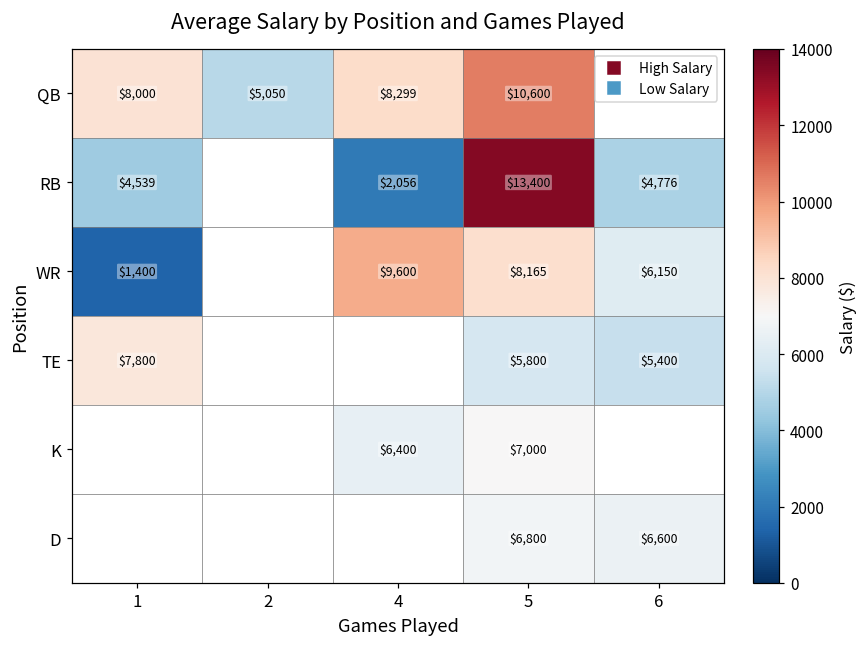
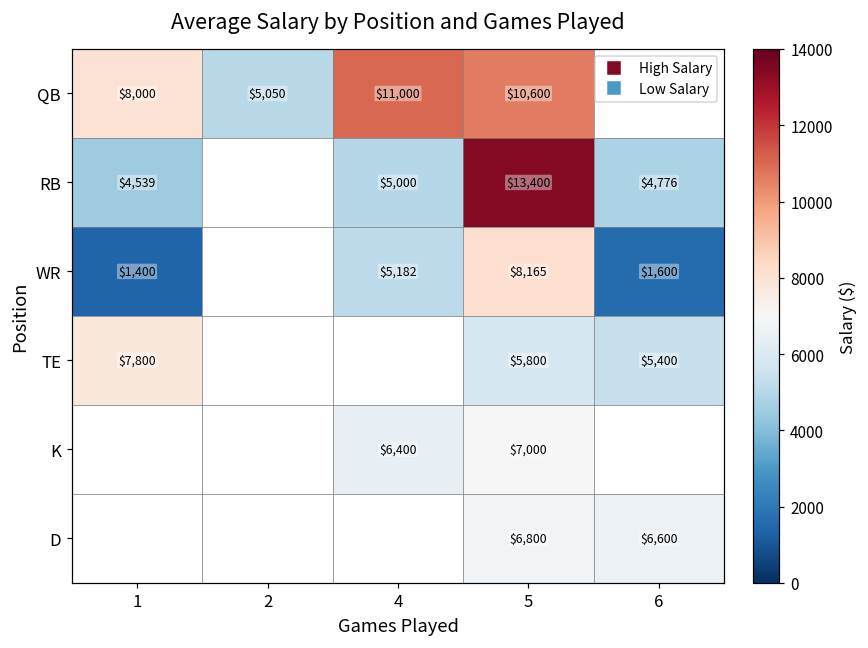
  {
    "QB": {
-     "4": "$8,299"
+     "4": "$11,000"
    },
    "RB": {
-     "4": "$2,056"
+     "4": "$5,000"
    },
    "WR": {
-     "4": "$9,600",
-     "6": "$6,150"
+     "4": "$5,182",
+     "6": "$1,600"
    }
  }
